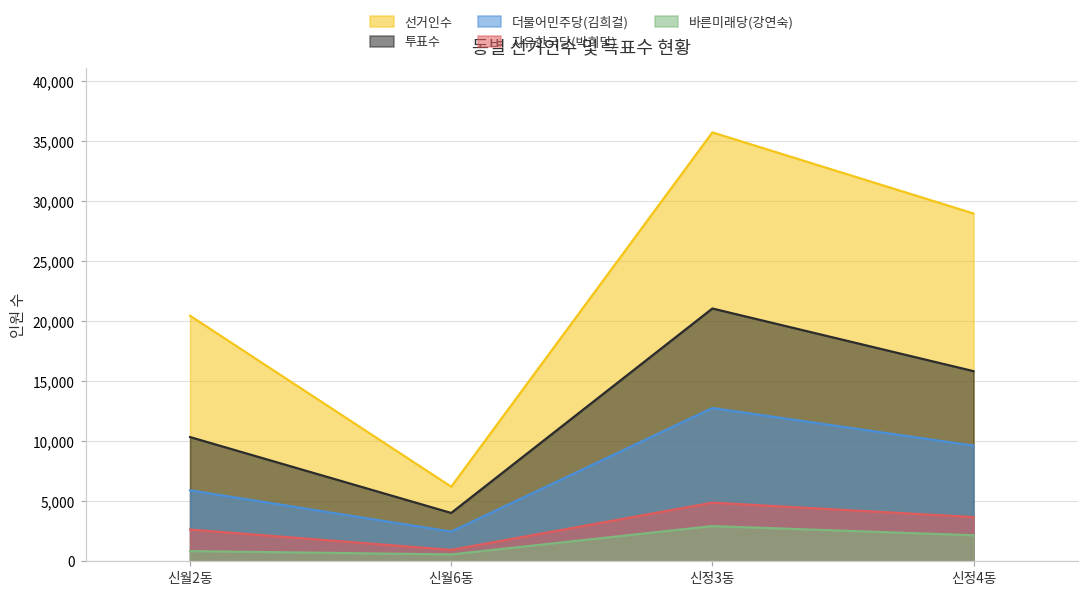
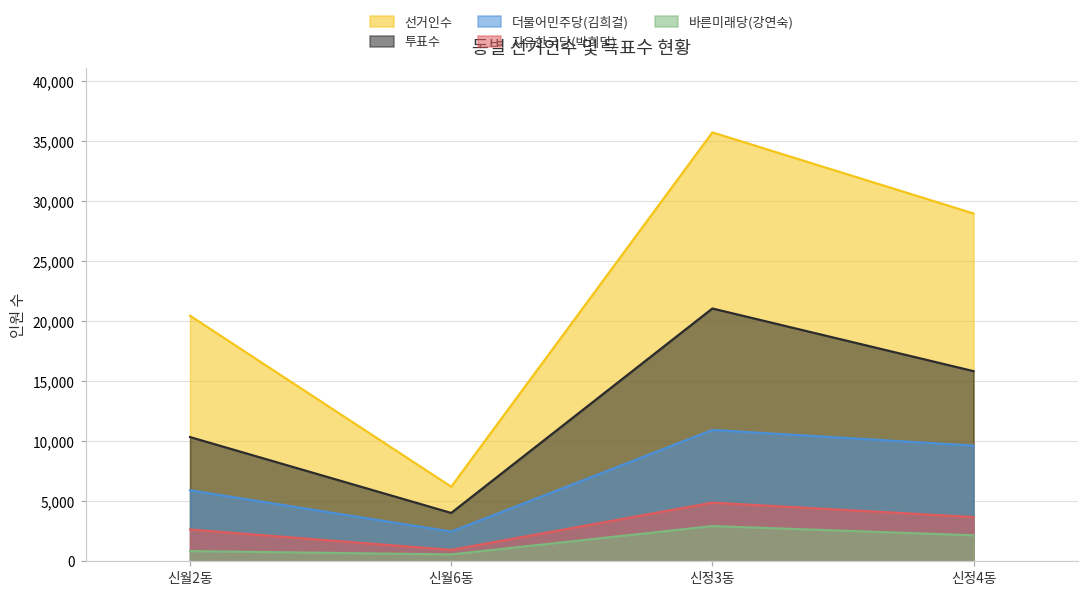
  {
    "선거인수": {
      "신월2동": "20,400",
      "신월6동": "6,200",
      "신정3동": "35,700",
      "신정4동": "29,000"
    },
    "투표수": {
      "신월2동": "10,300",
      "신월6동": "4,000",
      "신정3동": "21,000",
      "신정4동": "15,800"
    },
    "더불어민주당(김희걸)": {
      "신월2동": "5,900",
      "신월6동": "2,400",
-     "신정3동": "12,700",
+     "신정3동": "10,900",
      "신정4동": "9,600"
    },
    "자유한국당(박희달)": {
      "신월2동": "2,600",
      "신월6동": "900",
      "신정3동": "4,900",
      "신정4동": "3,700"
    },
    "바른미래당(강연숙)": {
      "신월2동": "800",
      "신월6동": "500",
      "신정3동": "2,900",
      "신정4동": "2,100"
    }
  }
